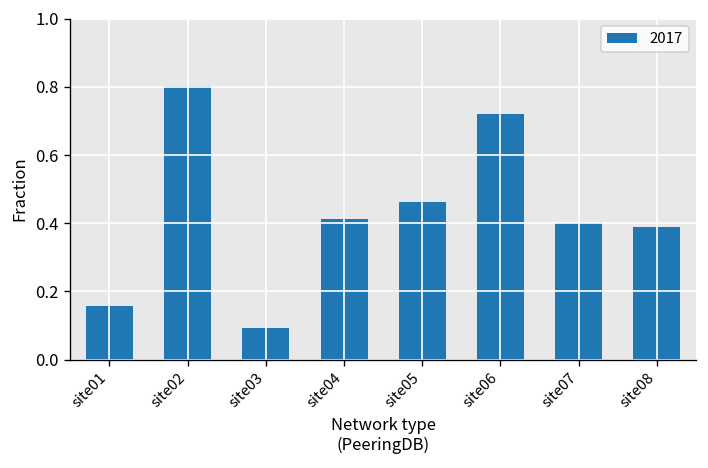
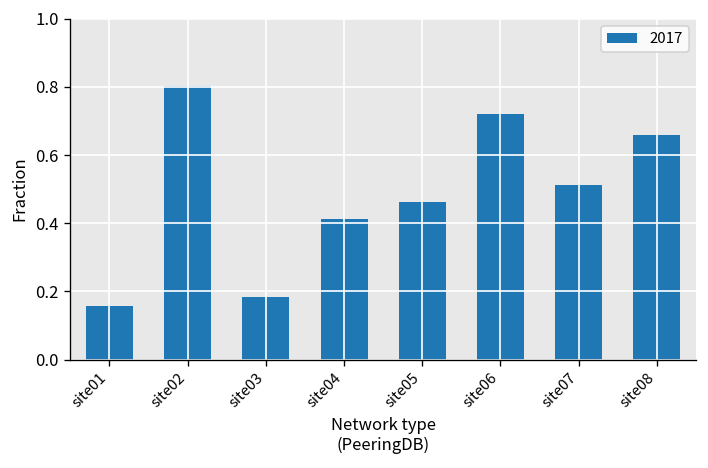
  {
    "site01": 0.16,
    "site02": 0.80,
-   "site03": 0.09,
+   "site03": 0.18,
    "site04": 0.41,
    "site05": 0.46,
    "site06": 0.72,
-   "site07": 0.40,
-   "site08": 0.39
+   "site07": 0.51,
+   "site08": 0.66
  }
